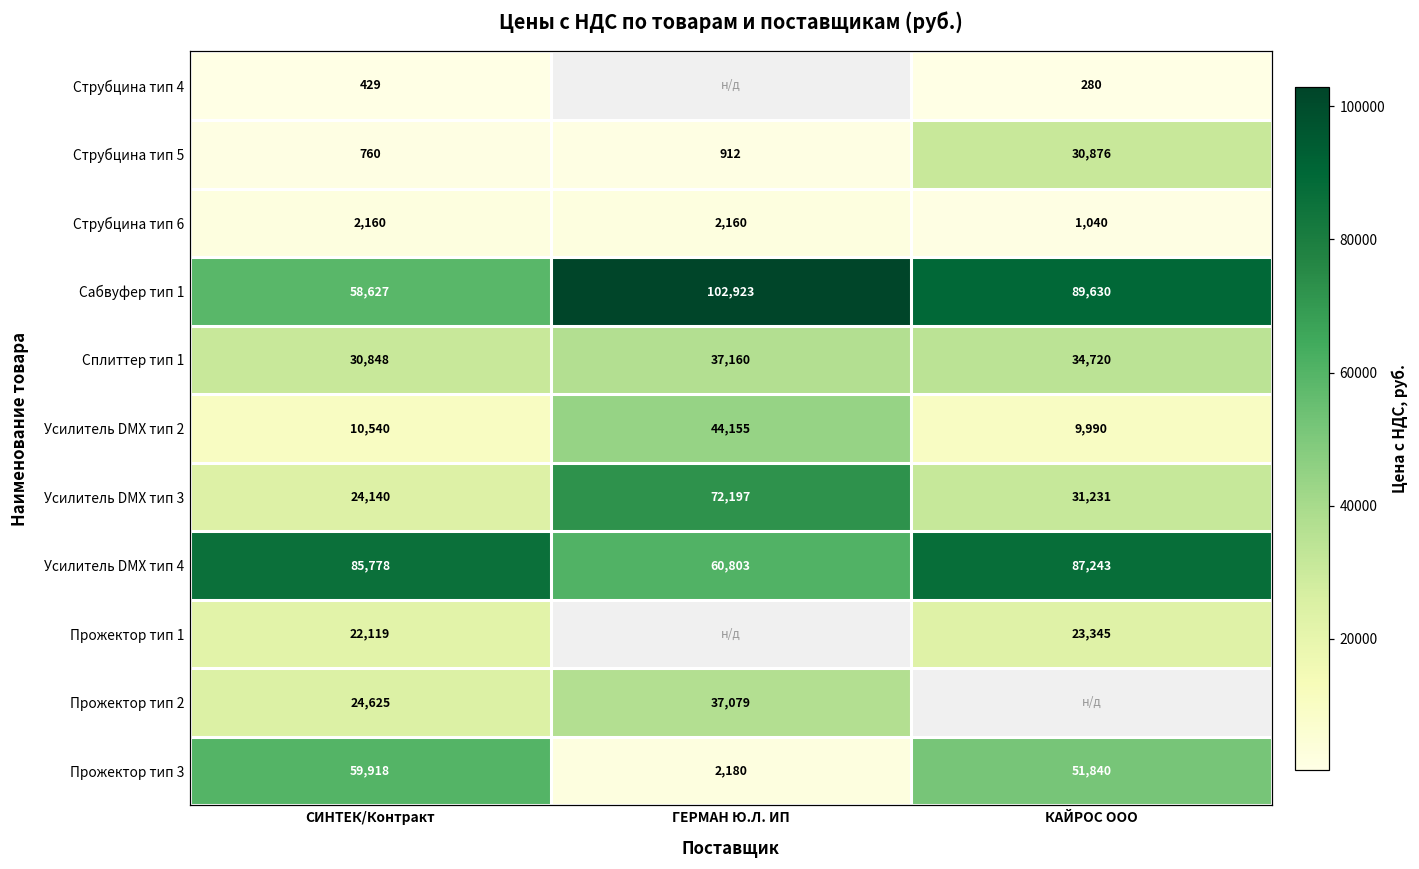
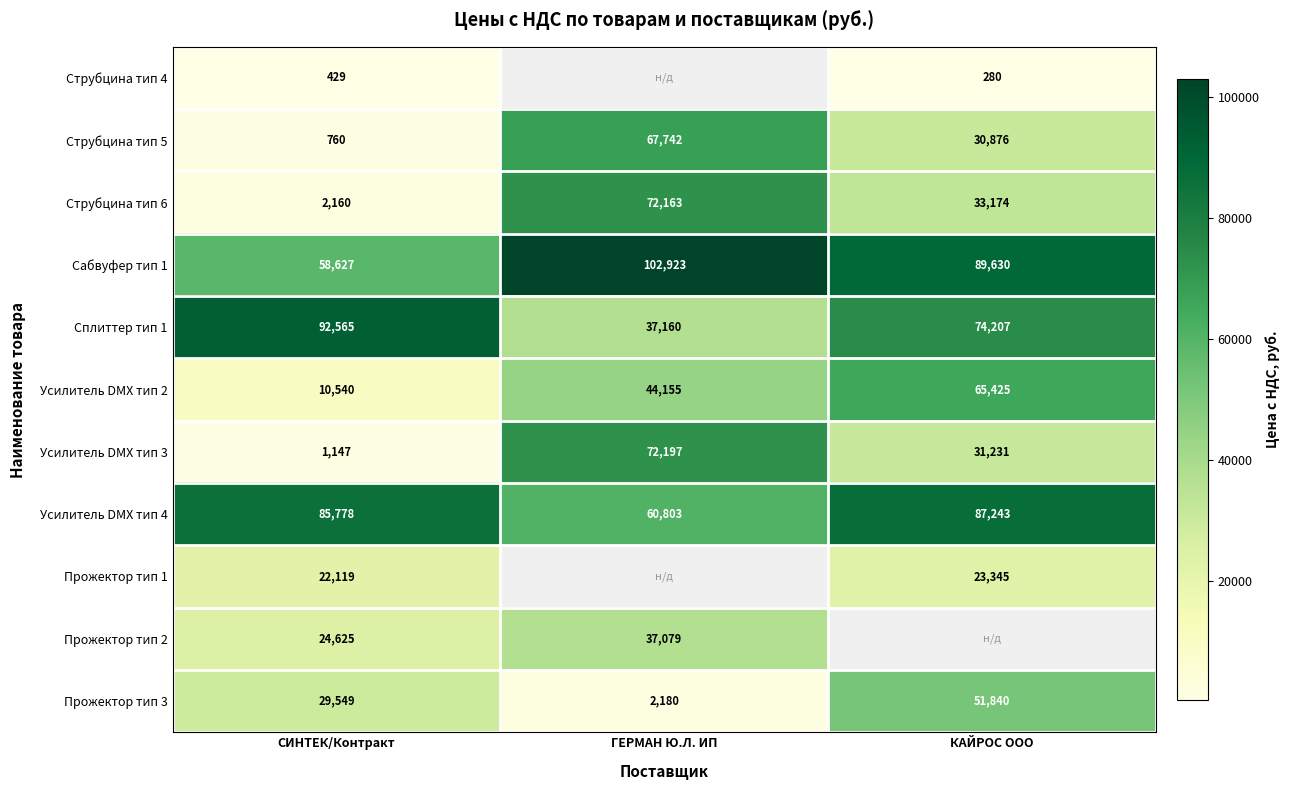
  {
    "Струбцина тип 4": {
      "СИНТЕК/Контракт": "429",
      "КАЙРОС ООО": "280"
    },
    "Струбцина тип 5": {
      "СИНТЕК/Контракт": "760",
-     "ГЕРМАН Ю.Л. ИП": "912",
+     "ГЕРМАН Ю.Л. ИП": "67,742",
      "КАЙРОС ООО": "30,876"
    },
    "Струбцина тип 6": {
      "СИНТЕК/Контракт": "2,160",
-     "ГЕРМАН Ю.Л. ИП": "2,160",
-     "КАЙРОС ООО": "1,040"
+     "ГЕРМАН Ю.Л. ИП": "72,163",
+     "КАЙРОС ООО": "33,174"
    },
    "Сабвуфер тип 1": {
      "СИНТЕК/Контракт": "58,627",
      "ГЕРМАН Ю.Л. ИП": "102,923",
      "КАЙРОС ООО": "89,630"
    },
    "Сплиттер тип 1": {
-     "СИНТЕК/Контракт": "30,848",
+     "СИНТЕК/Контракт": "92,565",
      "ГЕРМАН Ю.Л. ИП": "37,160",
-     "КАЙРОС ООО": "34,720"
+     "КАЙРОС ООО": "74,207"
    },
    "Усилитель DMX тип 2": {
      "СИНТЕК/Контракт": "10,540",
      "ГЕРМАН Ю.Л. ИП": "44,155",
-     "КАЙРОС ООО": "9,990"
+     "КАЙРОС ООО": "65,425"
    },
    "Усилитель DMX тип 3": {
-     "СИНТЕК/Контракт": "24,140",
+     "СИНТЕК/Контракт": "1,147",
      "ГЕРМАН Ю.Л. ИП": "72,197",
      "КАЙРОС ООО": "31,231"
    },
    "Усилитель DMX тип 4": {
      "СИНТЕК/Контракт": "85,778",
      "ГЕРМАН Ю.Л. ИП": "60,803",
      "КАЙРОС ООО": "87,243"
    },
    "Прожектор тип 1": {
      "СИНТЕК/Контракт": "22,119",
      "КАЙРОС ООО": "23,345"
    },
    "Прожектор тип 2": {
      "СИНТЕК/Контракт": "24,625",
      "ГЕРМАН Ю.Л. ИП": "37,079"
    },
    "Прожектор тип 3": {
-     "СИНТЕК/Контракт": "59,918",
+     "СИНТЕК/Контракт": "29,549",
      "ГЕРМАН Ю.Л. ИП": "2,180",
      "КАЙРОС ООО": "51,840"
    }
  }
